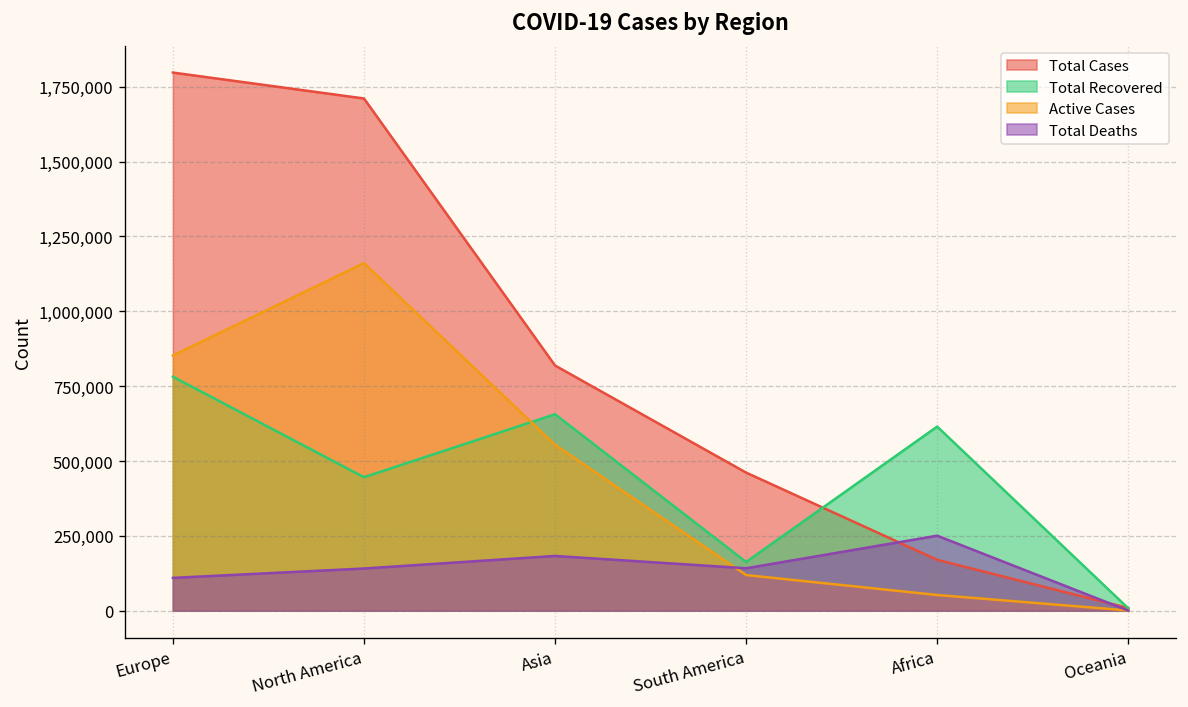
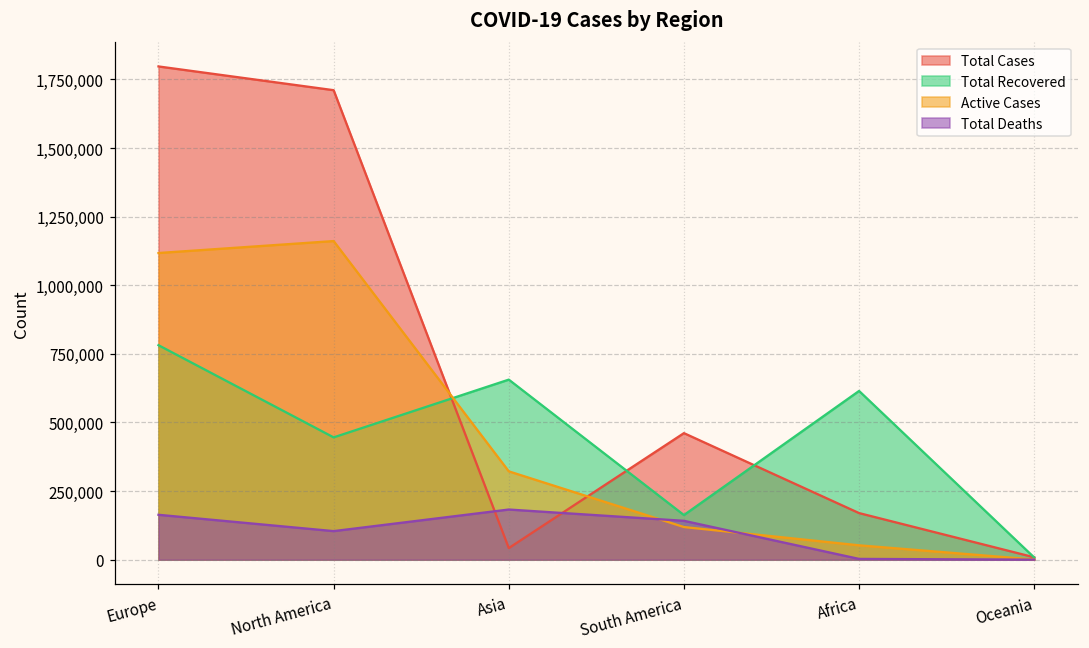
  {
    "Total Cases": {
      "Europe": "1,800,000",
      "North America": "1,710,000",
-     "Asia": "820,000",
+     "Asia": "40,000",
      "South America": "460,000",
      "Africa": "170,000"
    },
    "Total Recovered": {
      "Europe": "780,000",
      "North America": "450,000",
      "Asia": "660,000",
      "South America": "160,000",
      "Africa": "610,000"
    },
    "Active Cases": {
-     "Europe": "850,000",
+     "Europe": "1,120,000",
      "North America": "1,160,000",
-     "Asia": "550,000",
+     "Asia": "320,000",
      "South America": "120,000",
      "Africa": "50,000"
    },
    "Total Deaths": {
-     "Europe": "110,000",
-     "North America": "140,000",
+     "Europe": "160,000",
+     "North America": "100,000",
      "Asia": "180,000",
      "South America": "140,000",
-     "Africa": "250,000"
+     "Africa": "0"
    }
  }
